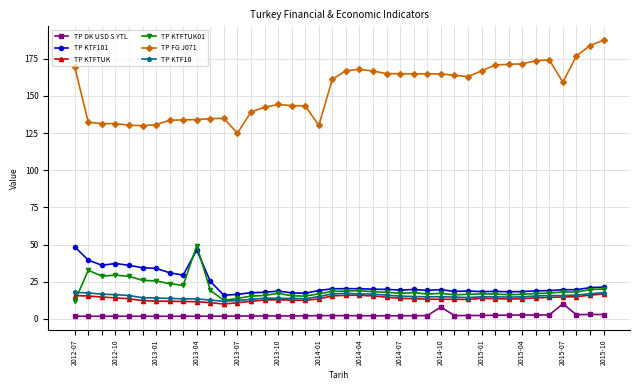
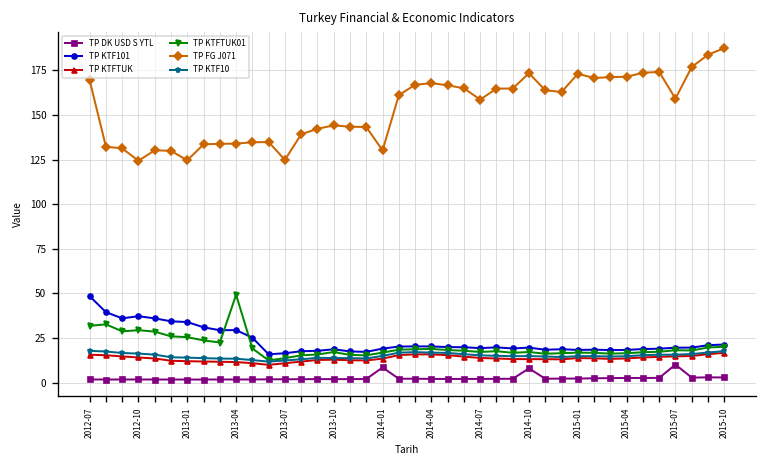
  {
    "TP DK USD S YTL": {
      "2012-07": 2,
      "2012-10": 2,
      "2013-01": 2,
      "2013-04": 2,
      "2013-07": 2,
      "2013-10": 2,
-     "2014-01": 2,
+     "2014-01": 9,
      "2014-04": 2,
      "2014-07": 2,
      "2014-10": 8,
      "2015-01": 2,
      "2015-04": 3,
      "2015-07": 10,
      "2015-10": 3
    },
    "TP KTF101": {
      "2012-07": 48,
      "2012-10": 37,
      "2013-01": 34,
-     "2013-04": 46,
+     "2013-04": 29,
      "2013-07": 17,
      "2014-01": 19,
      "2014-07": 19,
      "2014-10": 20,
      "2015-04": 18
    },
    "TP KTFTUK": {
      "2012-07": 16,
      "2012-10": 14,
      "2013-01": 12,
      "2013-04": 12
    },
    "TP KTFTUK01": {
-     "2012-07": 12,
+     "2012-07": 32,
      "2012-10": 29,
      "2013-01": 26,
      "2013-04": 49,
      "2014-01": 17,
      "2014-07": 17,
      "2014-10": 17,
      "2015-04": 17
    },
    "TP FG J071": {
      "2012-07": 169,
-     "2012-10": 131,
-     "2013-01": 131,
+     "2012-10": 124,
+     "2013-01": 125,
      "2013-04": 134,
      "2013-07": 125,
      "2013-10": 144,
      "2014-01": 130,
      "2014-04": 168,
-     "2014-07": 165,
-     "2014-10": 165,
-     "2015-01": 167,
+     "2014-07": 159,
+     "2014-10": 173,
+     "2015-01": 173,
      "2015-04": 171,
      "2015-07": 159,
      "2015-10": 187
    },
    "TP KTF10": {
      "2012-07": 18,
      "2012-10": 16,
      "2013-01": 14,
      "2013-04": 13
    }
  }
